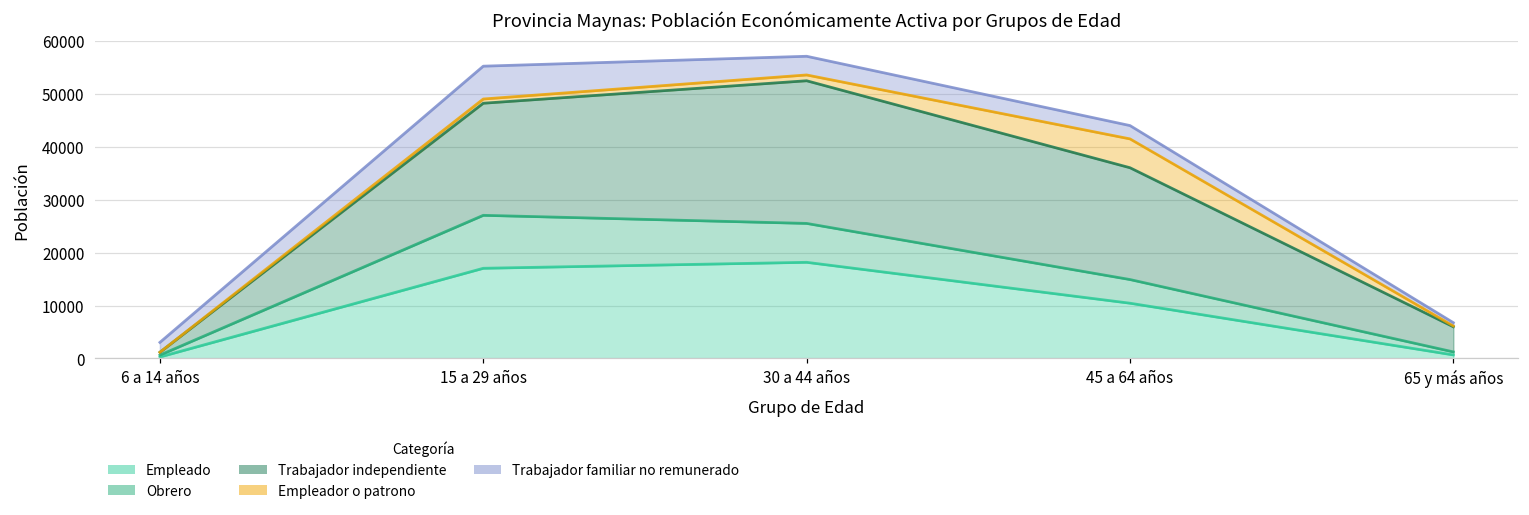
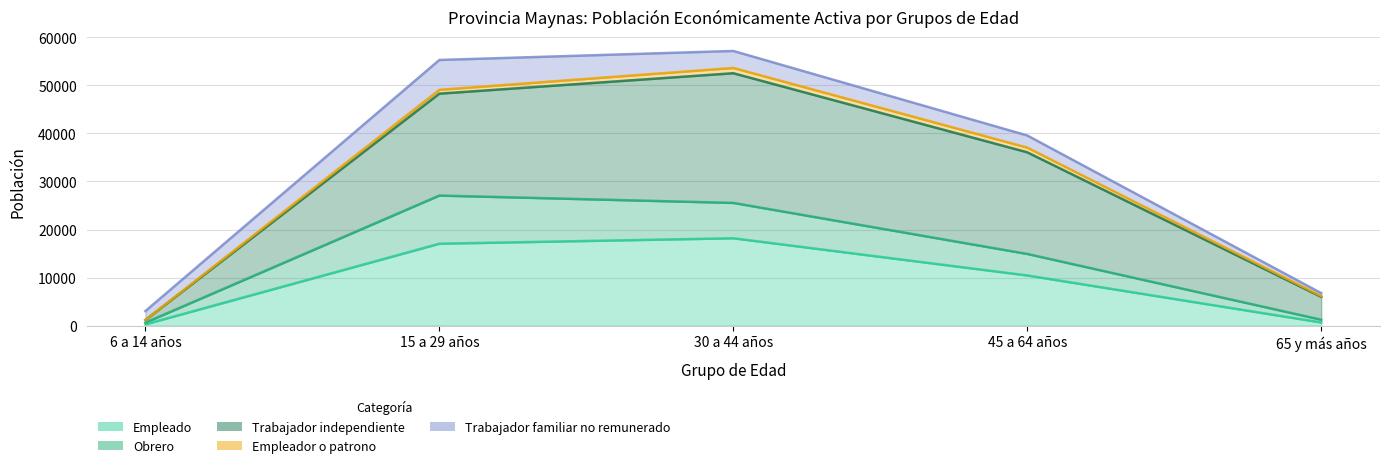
  {
    "Empleador o patrono": {
      "15 a 29 años": 1000,
      "30 a 44 años": 1000,
-     "45 a 64 años": 5000
+     "45 a 64 años": 1000
    }
  }
